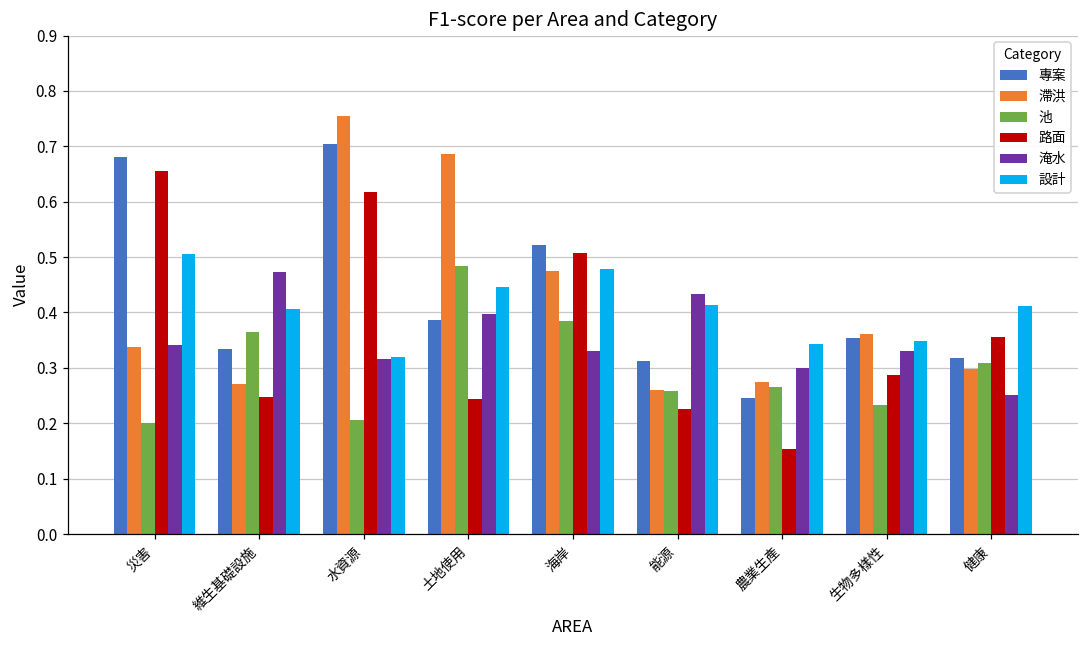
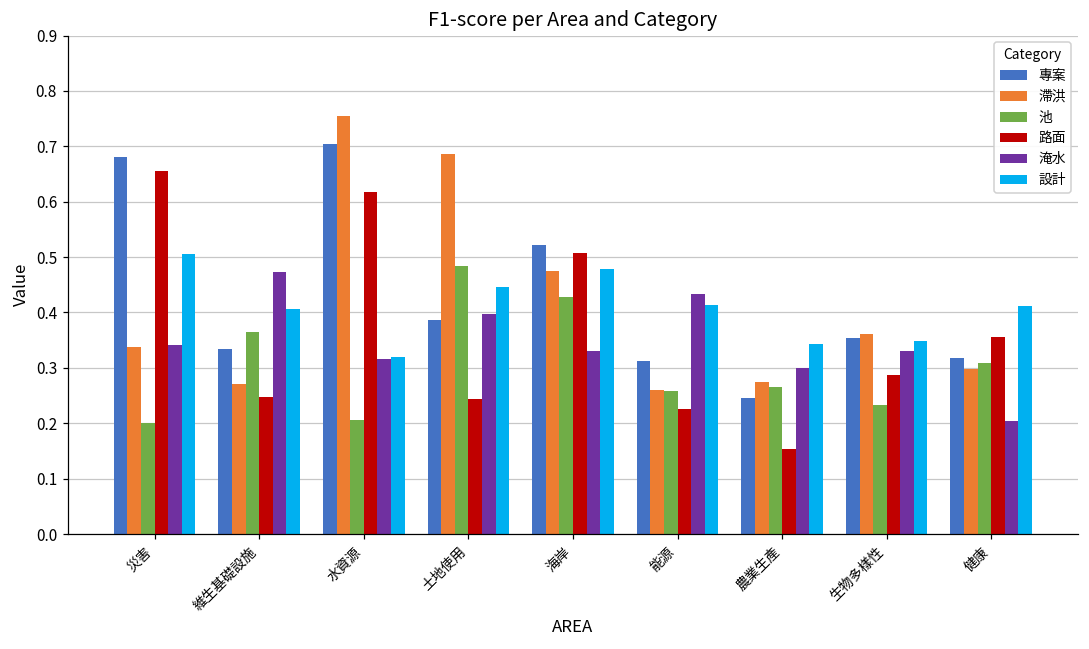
  {
    "專案": {
      "災害": 0.68,
      "維生基礎設施": 0.33,
      "水資源": 0.70,
      "土地使用": 0.39,
      "海岸": 0.52,
      "能源": 0.31,
      "農業生產": 0.25,
      "生物多樣性": 0.35,
      "健康": 0.32
    },
    "滯洪": {
      "災害": 0.34,
      "維生基礎設施": 0.27,
      "水資源": 0.75,
      "土地使用": 0.69,
      "海岸": 0.47,
      "能源": 0.26,
      "農業生產": 0.27,
      "生物多樣性": 0.36,
      "健康": 0.30
    },
    "池": {
      "災害": 0.20,
      "維生基礎設施": 0.36,
      "水資源": 0.21,
      "土地使用": 0.48,
-     "海岸": 0.38,
+     "海岸": 0.43,
      "能源": 0.26,
      "農業生產": 0.27,
      "生物多樣性": 0.23,
      "健康": 0.31
    },
    "路面": {
      "災害": 0.65,
      "維生基礎設施": 0.25,
      "水資源": 0.62,
      "土地使用": 0.24,
      "海岸": 0.51,
      "能源": 0.23,
      "農業生產": 0.15,
      "生物多樣性": 0.29,
      "健康": 0.36
    },
    "淹水": {
      "災害": 0.34,
      "維生基礎設施": 0.47,
      "水資源": 0.32,
      "土地使用": 0.40,
      "海岸": 0.33,
      "能源": 0.43,
      "農業生產": 0.30,
      "生物多樣性": 0.33,
-     "健康": 0.25
+     "健康": 0.20
    },
    "設計": {
      "災害": 0.51,
      "維生基礎設施": 0.41,
      "水資源": 0.32,
      "土地使用": 0.45,
      "海岸": 0.48,
      "能源": 0.41,
      "農業生產": 0.34,
      "生物多樣性": 0.35,
      "健康": 0.41
    }
  }
